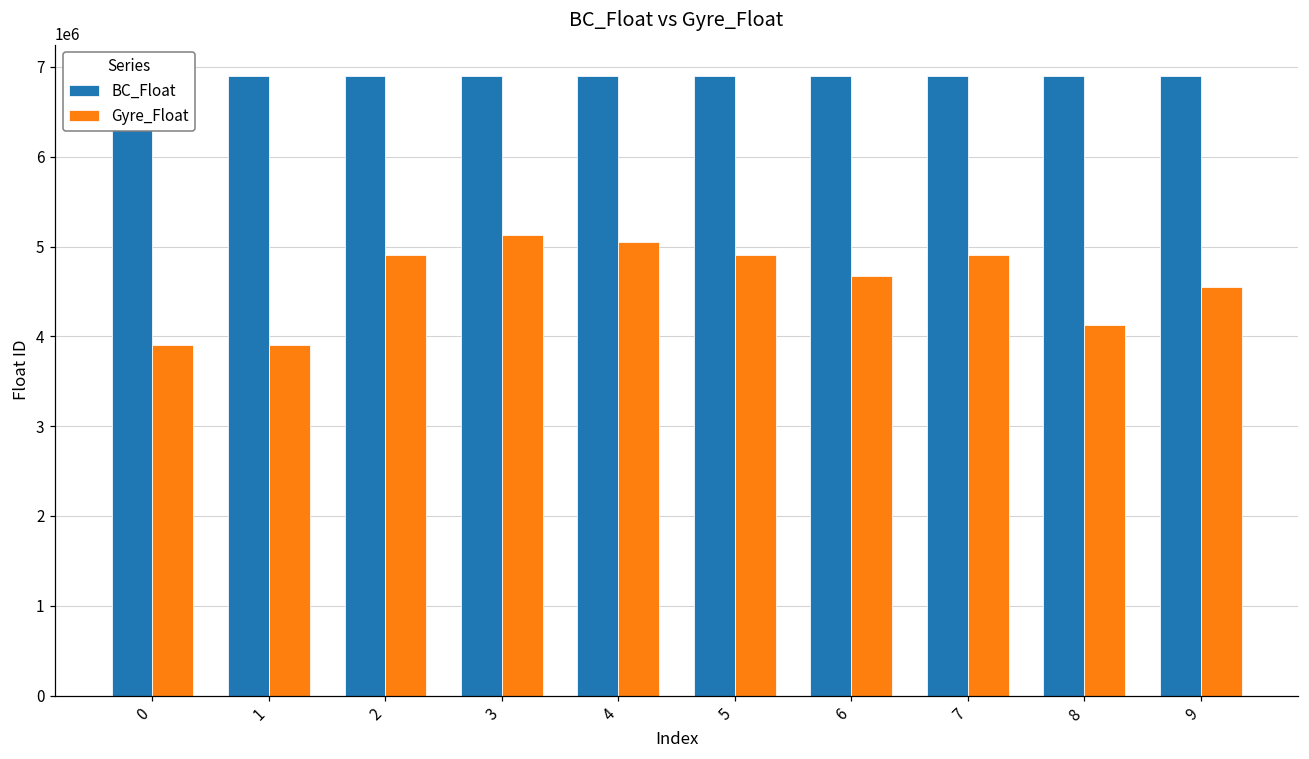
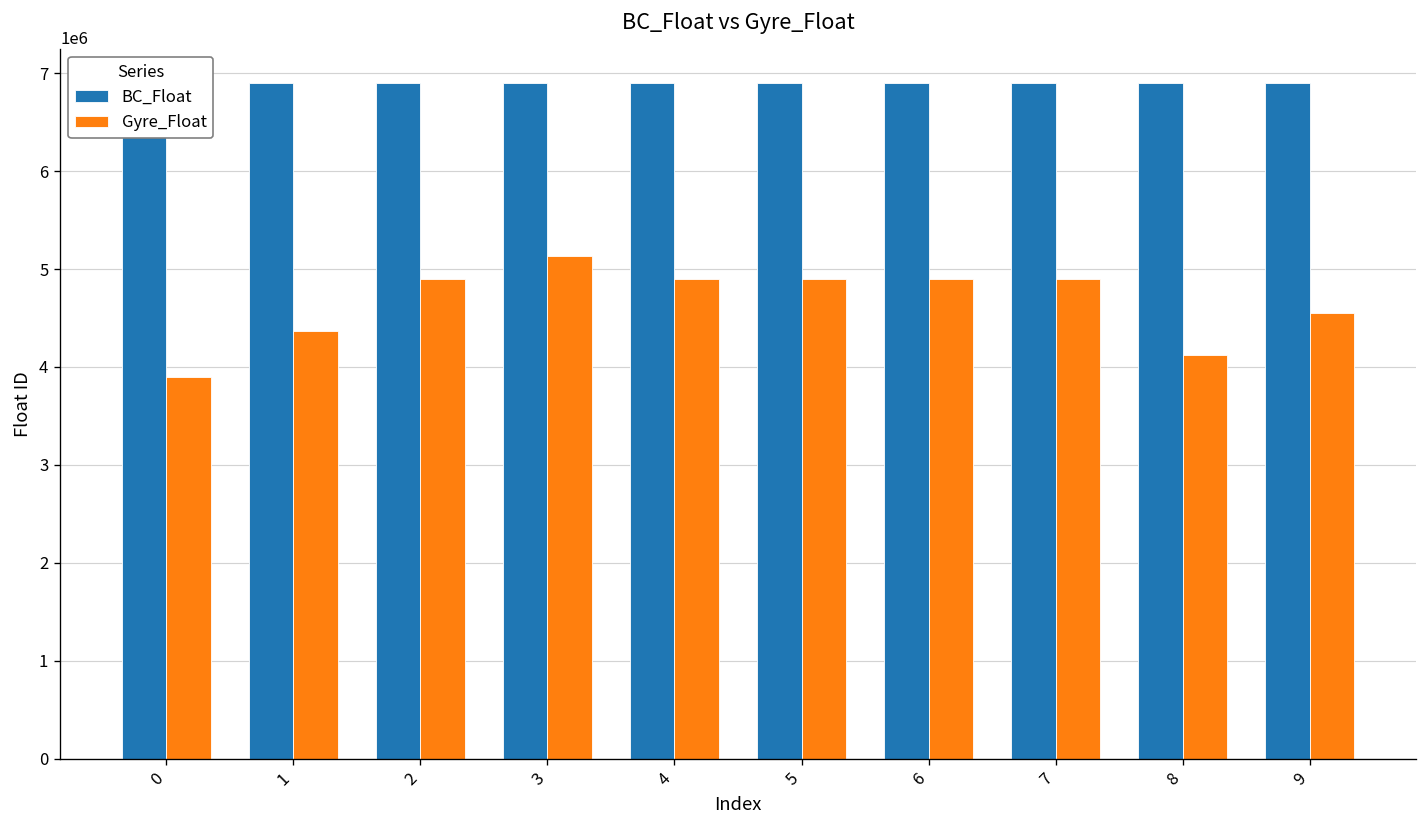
  {
    "BC_Float": {
      "1": 6900000,
      "2": 6900000,
      "3": 6900000,
      "4": 6900000,
      "5": 6900000,
      "6": 6900000,
      "7": 6900000,
      "8": 6900000,
      "9": 6900000
    },
    "Gyre_Float": {
      "0": 3900000,
-     "1": 3900000,
+     "1": 4400000,
      "2": 4900000,
      "3": 5100000,
-     "4": 5000000,
+     "4": 4900000,
      "5": 4900000,
-     "6": 4700000,
+     "6": 4900000,
      "7": 4900000,
      "8": 4100000,
      "9": 4600000
    }
  }
